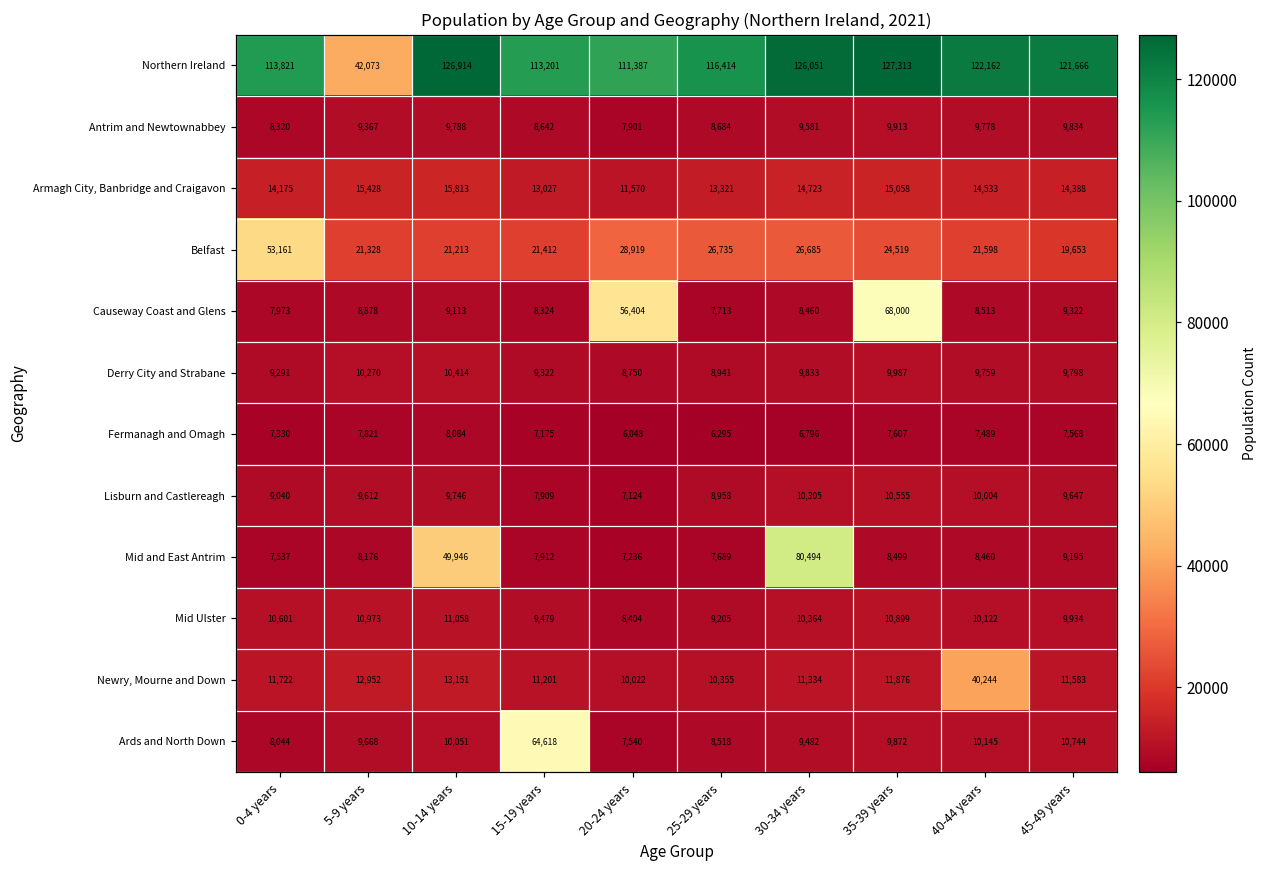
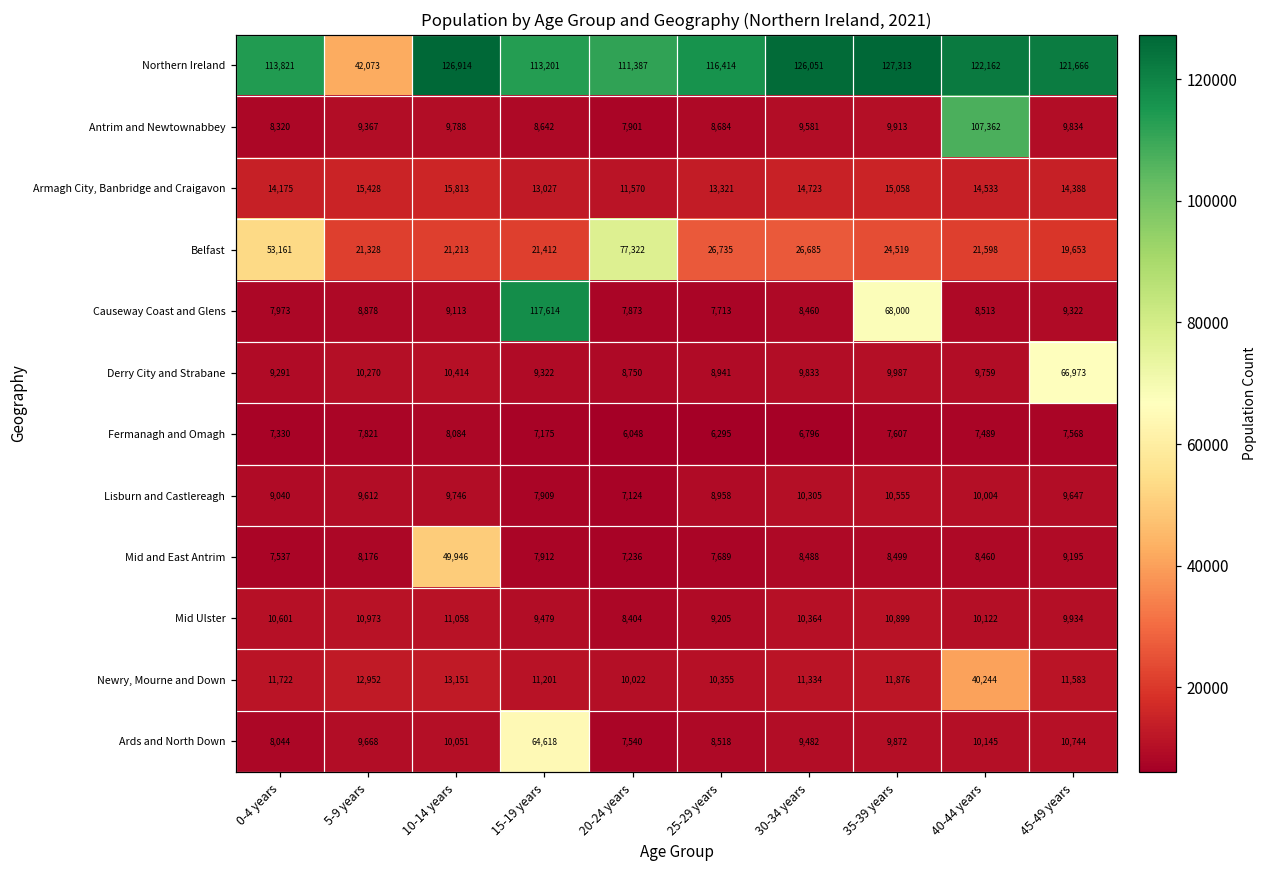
  {
    "Northern Ireland": {
      "0-4 years": "113,821",
      "5-9 years": "42,073",
      "10-14 years": "126,914",
      "15-19 years": "113,201",
      "20-24 years": "111,387",
      "25-29 years": "116,414",
      "30-34 years": "126,051",
      "35-39 years": "127,313",
      "40-44 years": "122,162",
      "45-49 years": "121,666"
    },
    "Antrim and Newtownabbey": {
      "0-4 years": "8,320",
      "5-9 years": "9,367",
      "10-14 years": "9,788",
      "15-19 years": "8,642",
      "20-24 years": "7,901",
      "25-29 years": "8,684",
      "30-34 years": "9,581",
      "35-39 years": "9,913",
-     "40-44 years": "9,778",
+     "40-44 years": "107,362",
      "45-49 years": "9,834"
    },
    "Armagh City, Banbridge and Craigavon": {
      "0-4 years": "14,175",
      "5-9 years": "15,428",
      "10-14 years": "15,813",
      "15-19 years": "13,027",
      "20-24 years": "11,570",
      "25-29 years": "13,321",
      "30-34 years": "14,723",
      "35-39 years": "15,058",
      "40-44 years": "14,533",
      "45-49 years": "14,388"
    },
    "Belfast": {
      "0-4 years": "53,161",
      "5-9 years": "21,328",
      "10-14 years": "21,213",
      "15-19 years": "21,412",
-     "20-24 years": "28,919",
+     "20-24 years": "77,322",
      "25-29 years": "26,735",
      "30-34 years": "26,685",
      "35-39 years": "24,519",
      "40-44 years": "21,598",
      "45-49 years": "19,653"
    },
    "Causeway Coast and Glens": {
      "0-4 years": "7,973",
      "5-9 years": "8,878",
      "10-14 years": "9,113",
-     "15-19 years": "8,324",
-     "20-24 years": "56,404",
+     "15-19 years": "117,614",
+     "20-24 years": "7,873",
      "25-29 years": "7,713",
      "30-34 years": "8,460",
      "35-39 years": "68,000",
      "40-44 years": "8,513",
      "45-49 years": "9,322"
    },
    "Derry City and Strabane": {
      "0-4 years": "9,291",
      "5-9 years": "10,270",
      "10-14 years": "10,414",
      "15-19 years": "9,322",
      "20-24 years": "8,750",
      "25-29 years": "8,941",
      "30-34 years": "9,833",
      "35-39 years": "9,987",
      "40-44 years": "9,759",
-     "45-49 years": "9,798"
+     "45-49 years": "66,973"
    },
    "Fermanagh and Omagh": {
      "0-4 years": "7,330",
      "5-9 years": "7,821",
      "10-14 years": "8,084",
      "15-19 years": "7,175",
      "20-24 years": "6,048",
      "25-29 years": "6,295",
      "30-34 years": "6,796",
      "35-39 years": "7,607",
      "40-44 years": "7,489",
      "45-49 years": "7,568"
    },
    "Lisburn and Castlereagh": {
      "0-4 years": "9,040",
      "5-9 years": "9,612",
      "10-14 years": "9,746",
      "15-19 years": "7,909",
      "20-24 years": "7,124",
      "25-29 years": "8,958",
      "30-34 years": "10,305",
      "35-39 years": "10,555",
      "40-44 years": "10,004",
      "45-49 years": "9,647"
    },
    "Mid and East Antrim": {
      "0-4 years": "7,537",
      "5-9 years": "8,176",
      "10-14 years": "49,946",
      "15-19 years": "7,912",
      "20-24 years": "7,236",
      "25-29 years": "7,689",
-     "30-34 years": "80,494",
+     "30-34 years": "8,488",
      "35-39 years": "8,499",
      "40-44 years": "8,460",
      "45-49 years": "9,195"
    },
    "Mid Ulster": {
      "0-4 years": "10,601",
      "5-9 years": "10,973",
      "10-14 years": "11,058",
      "15-19 years": "9,479",
      "20-24 years": "8,404",
      "25-29 years": "9,205",
      "30-34 years": "10,364",
      "35-39 years": "10,899",
      "40-44 years": "10,122",
      "45-49 years": "9,934"
    },
    "Newry, Mourne and Down": {
      "0-4 years": "11,722",
      "5-9 years": "12,952",
      "10-14 years": "13,151",
      "15-19 years": "11,201",
      "20-24 years": "10,022",
      "25-29 years": "10,355",
      "30-34 years": "11,334",
      "35-39 years": "11,876",
      "40-44 years": "40,244",
      "45-49 years": "11,583"
    },
    "Ards and North Down": {
      "0-4 years": "8,044",
      "5-9 years": "9,668",
      "10-14 years": "10,051",
      "15-19 years": "64,618",
      "20-24 years": "7,540",
      "25-29 years": "8,518",
      "30-34 years": "9,482",
      "35-39 years": "9,872",
      "40-44 years": "10,145",
      "45-49 years": "10,744"
    }
  }
